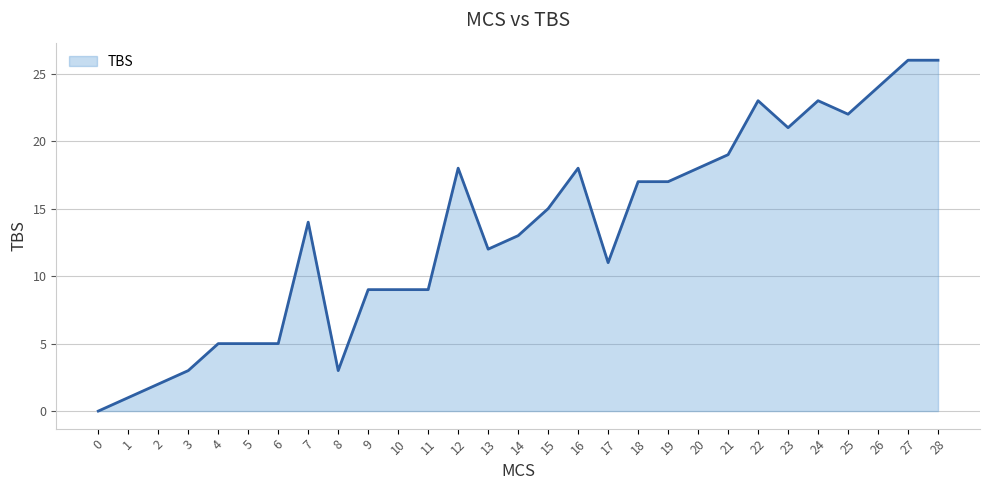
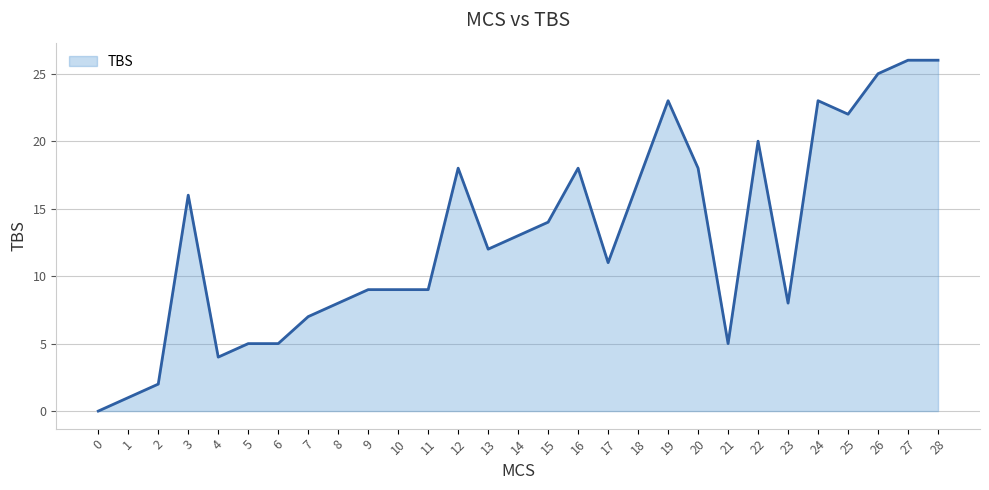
  {
    "0": 0,
    "1": 1,
    "2": 2,
-   "3": 3,
-   "4": 5,
+   "3": 16,
+   "4": 4,
    "5": 5,
    "6": 5,
-   "7": 14,
-   "8": 3,
+   "7": 7,
+   "8": 8,
    "9": 9,
    "10": 9,
    "11": 9,
    "12": 18,
    "13": 12,
    "14": 13,
-   "15": 15,
+   "15": 14,
    "16": 18,
    "17": 11,
    "18": 17,
-   "19": 17,
+   "19": 23,
    "20": 18,
-   "21": 19,
-   "22": 23,
-   "23": 21,
+   "21": 5,
+   "22": 20,
+   "23": 8,
    "24": 23,
    "25": 22,
-   "26": 24,
+   "26": 25,
    "27": 26,
    "28": 26
  }
